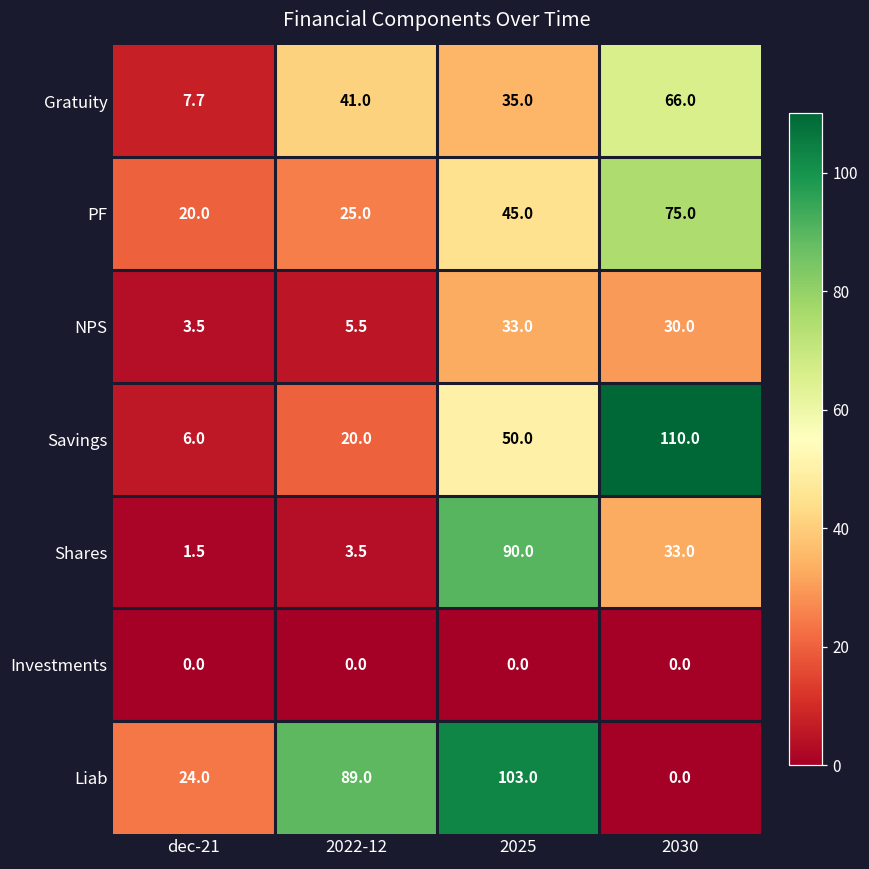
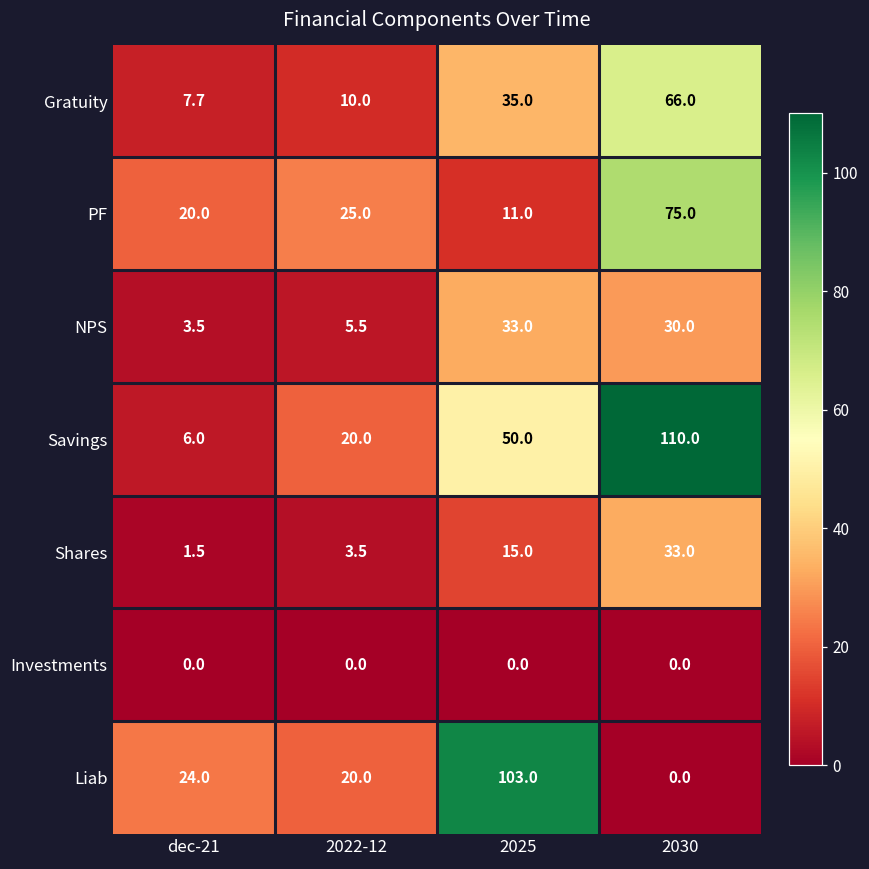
  {
    "Gratuity": {
      "dec-21": 7.7,
-     "2022-12": 41.0,
+     "2022-12": 10.0,
      "2025": 35.0,
      "2030": 66.0
    },
    "PF": {
      "dec-21": 20.0,
      "2022-12": 25.0,
-     "2025": 45.0,
+     "2025": 11.0,
      "2030": 75.0
    },
    "NPS": {
      "dec-21": 3.5,
      "2022-12": 5.5,
      "2025": 33.0,
      "2030": 30.0
    },
    "Savings": {
      "dec-21": 6.0,
      "2022-12": 20.0,
      "2025": 50.0,
      "2030": 110.0
    },
    "Shares": {
      "dec-21": 1.5,
      "2022-12": 3.5,
-     "2025": 90.0,
+     "2025": 15.0,
      "2030": 33.0
    },
    "Investments": {
      "dec-21": 0.0,
      "2022-12": 0.0,
      "2025": 0.0,
      "2030": 0.0
    },
    "Liab": {
      "dec-21": 24.0,
-     "2022-12": 89.0,
+     "2022-12": 20.0,
      "2025": 103.0,
      "2030": 0.0
    }
  }
